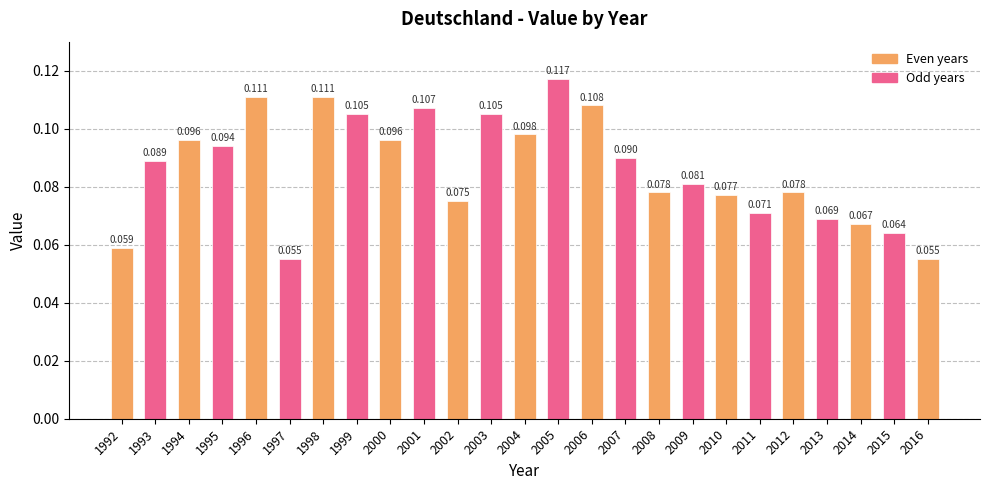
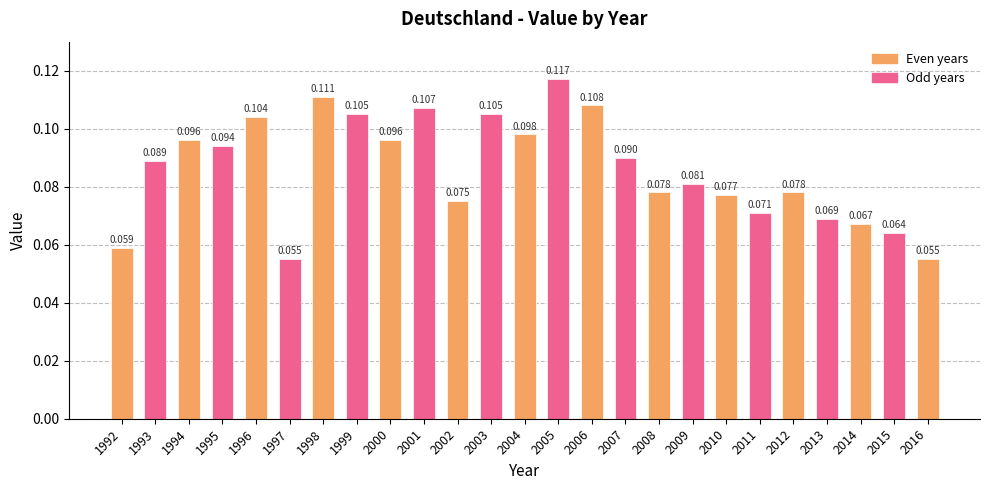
  {
    "1992": 0.059,
    "1993": 0.089,
    "1994": 0.096,
    "1995": 0.094,
-   "1996": 0.111,
+   "1996": 0.104,
    "1997": 0.055,
    "1998": 0.111,
    "1999": 0.105,
    "2000": 0.096,
    "2001": 0.107,
    "2002": 0.075,
    "2003": 0.105,
    "2004": 0.098,
    "2005": 0.117,
    "2006": 0.108,
    "2007": 0.090,
    "2008": 0.078,
    "2009": 0.081,
    "2010": 0.077,
    "2011": 0.071,
    "2012": 0.078,
    "2013": 0.069,
    "2014": 0.067,
    "2015": 0.064,
    "2016": 0.055
  }
